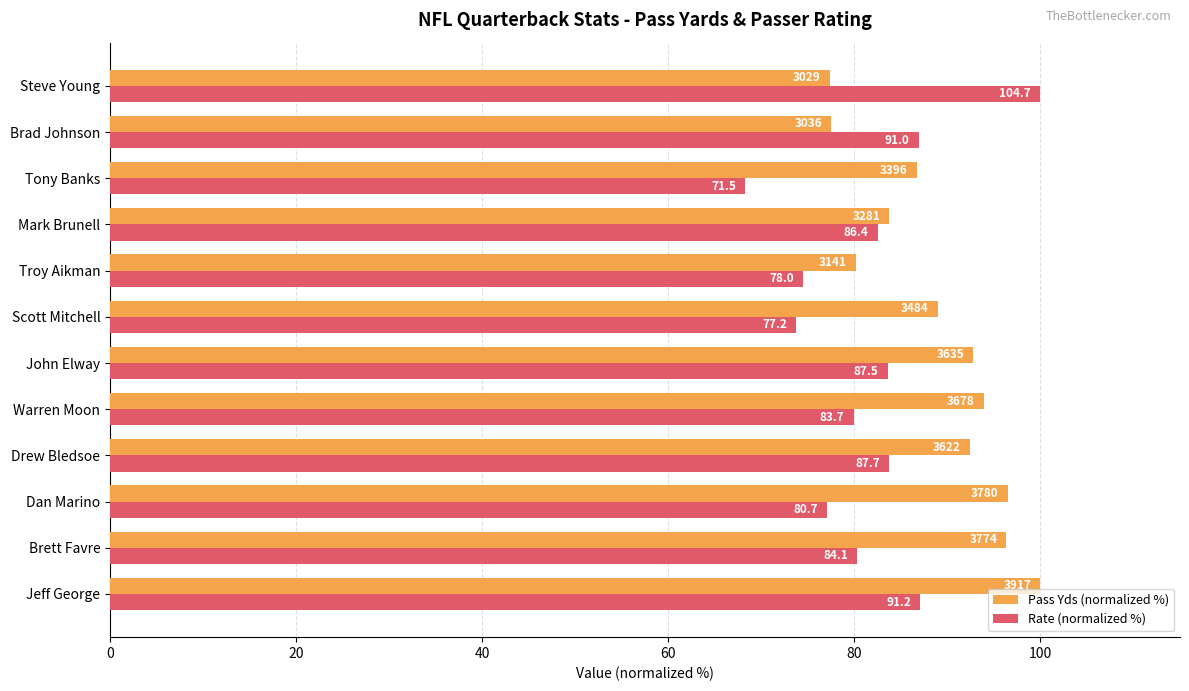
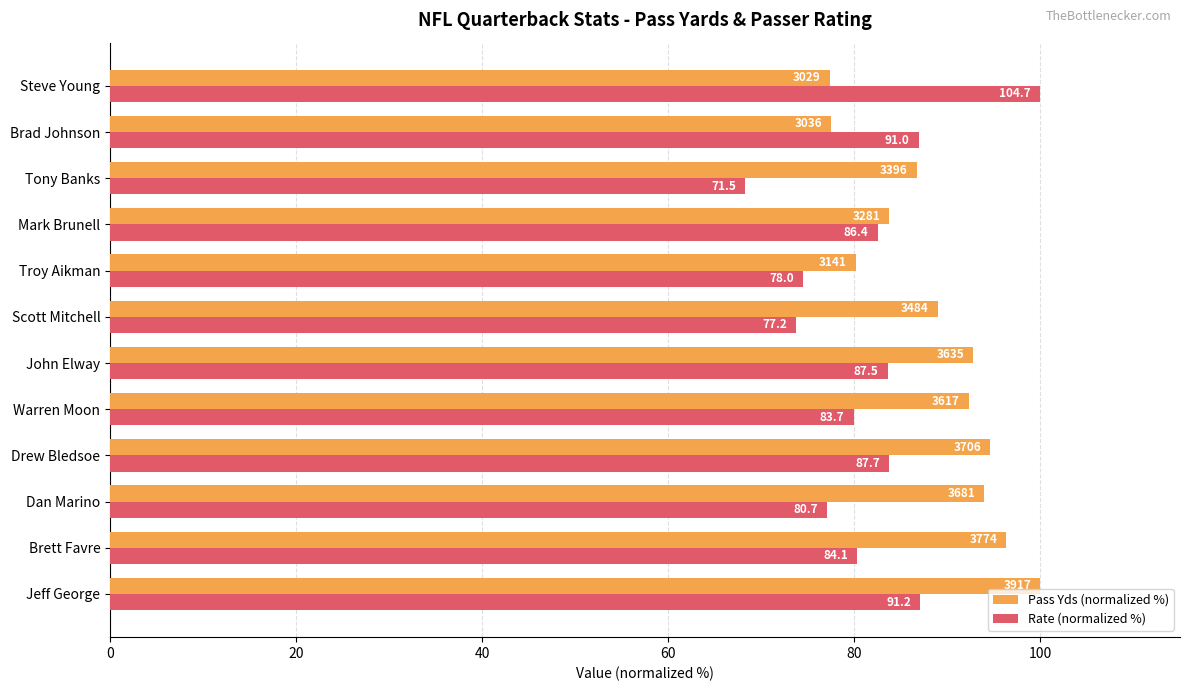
  {
    "Pass Yds (normalized %)": {
-     "Warren Moon": 3678,
-     "Drew Bledsoe": 3622,
-     "Dan Marino": 3780
+     "Warren Moon": 3617,
+     "Drew Bledsoe": 3706,
+     "Dan Marino": 3681
    }
  }
